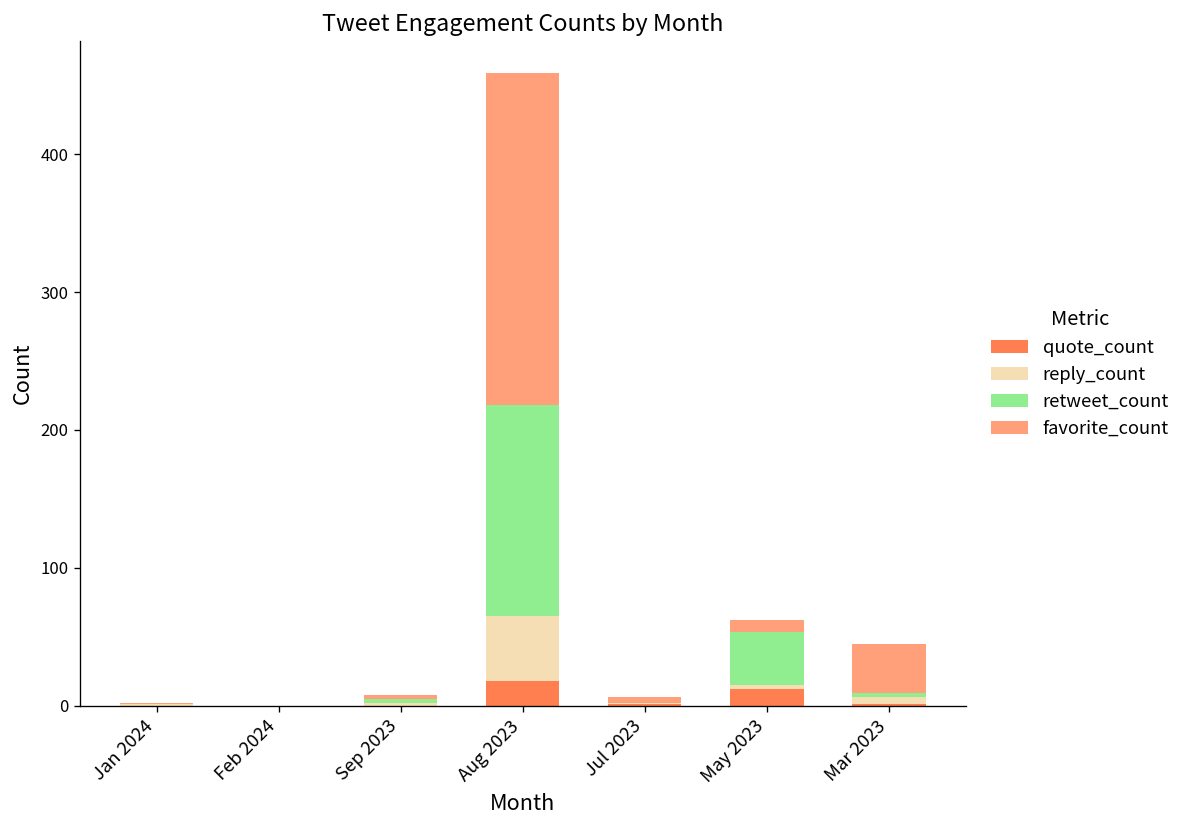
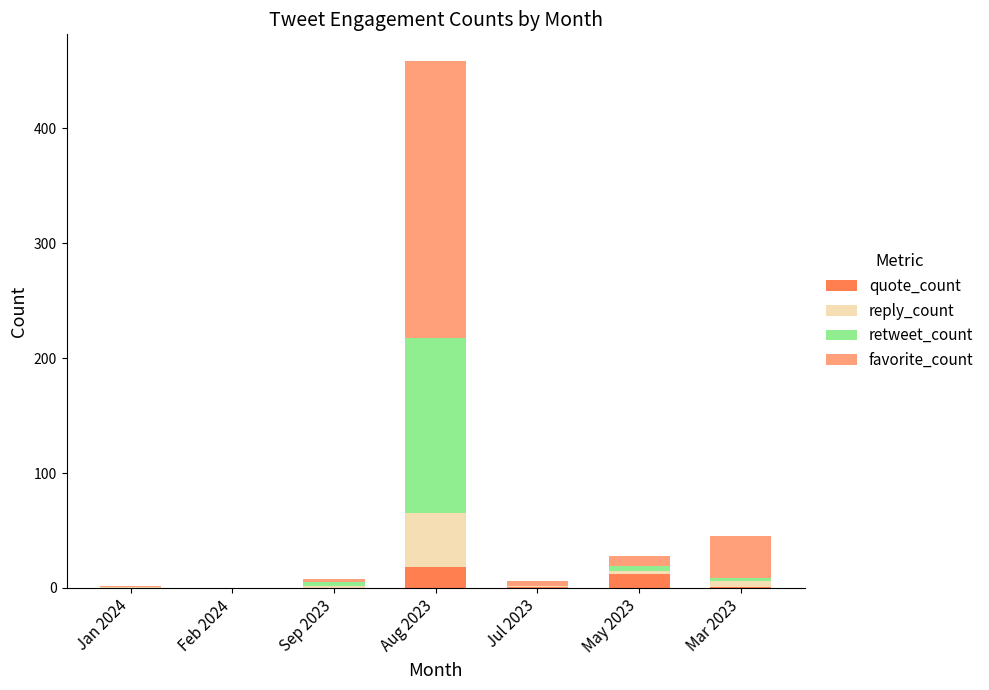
  {
    "reply_count": {
      "Feb 2024": 0,
      "Aug 2023": 47,
      "May 2023": 3,
      "Mar 2023": 5
    },
    "retweet_count": {
      "Jan 2024": 0,
      "Feb 2024": 0,
      "Sep 2023": 3,
      "Aug 2023": 153,
      "Jul 2023": 0,
-     "May 2023": 38,
+     "May 2023": 4,
      "Mar 2023": 3
    }
  }
